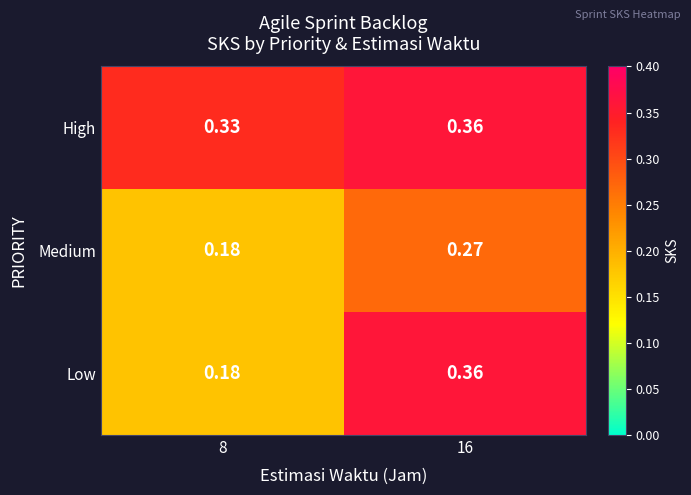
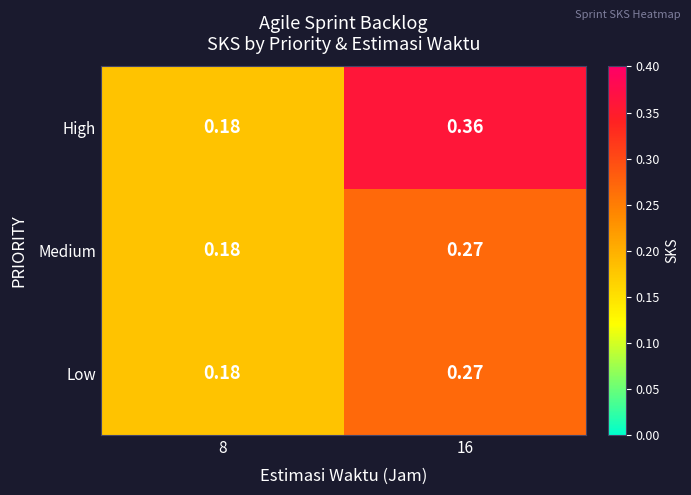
  {
    "High": {
-     "8": 0.33,
+     "8": 0.18,
      "16": 0.36
    },
    "Medium": {
      "8": 0.18,
      "16": 0.27
    },
    "Low": {
      "8": 0.18,
-     "16": 0.36
+     "16": 0.27
    }
  }
